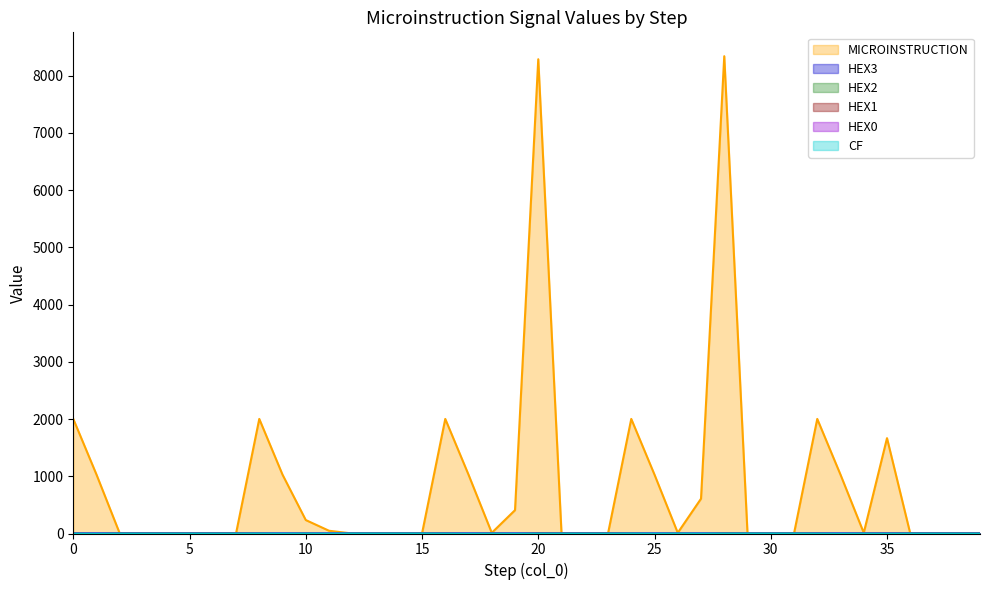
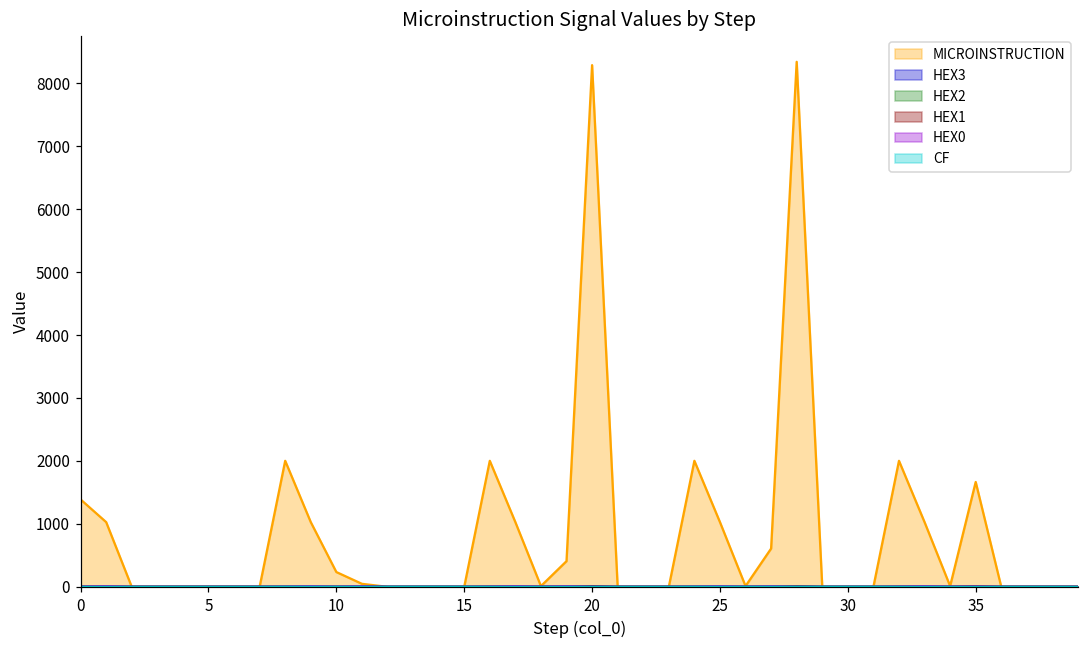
  {
    "MICROINSTRUCTION": {
-     "0": 2000,
+     "0": 1400,
      "10": 200,
      "20": 8300,
      "25": 1000,
      "35": 1700
    }
  }
